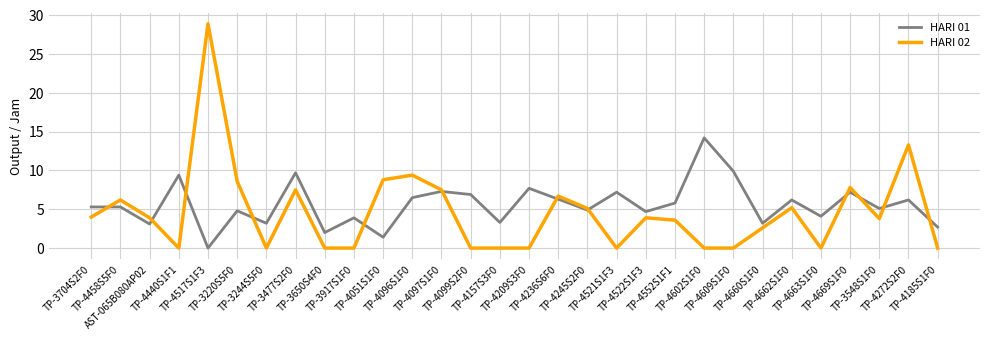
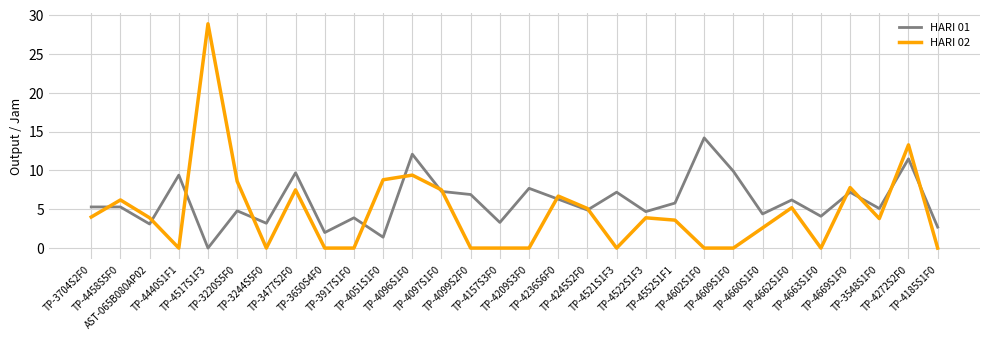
  {
    "HARI 01": {
      "TP-3704S2F0": 5,
      "TP-4458S5F0": 5,
      "AST-065B080AP02": 3,
      "TP-4440S1F1": 9,
      "TP-4517S1F3": 0,
      "TP-3220S5F0": 5,
      "TP-3244S5F0": 3,
      "TP-3477S2F0": 10,
      "TP-3650S4F0": 2,
      "TP-3917S1F0": 4,
      "TP-4051S1F0": 1,
-     "TP-4096S1F0": 7,
+     "TP-4096S1F0": 12,
      "TP-4099S2F0": 7,
      "TP-4157S3F0": 3,
      "TP-4209S3F0": 8,
      "TP-4236S6F0": 6,
      "TP-4521S1F3": 7,
      "TP-4522S1F3": 5,
      "TP-4552S1F1": 6,
      "TP-4602S1F0": 14,
      "TP-4609S1F0": 10,
-     "TP-4660S1F0": 3,
+     "TP-4660S1F0": 4,
      "TP-4662S1F0": 6,
      "TP-4663S1F0": 4,
      "TP-4669S1F0": 7,
      "TP-3548S1F0": 5,
-     "TP-4272S2F0": 6,
+     "TP-4272S2F0": 12,
      "TP-4185S1F0": 3
    },
    "HARI 02": {
      "TP-3704S2F0": 4,
      "TP-4458S5F0": 6,
      "AST-065B080AP02": 4,
      "TP-4440S1F1": 0,
      "TP-4517S1F3": 29,
      "TP-3220S5F0": 9,
      "TP-3244S5F0": 0,
      "TP-3477S2F0": 8,
      "TP-3650S4F0": 0,
      "TP-3917S1F0": 0,
      "TP-4051S1F0": 9,
      "TP-4096S1F0": 9,
      "TP-4099S2F0": 0,
      "TP-4157S3F0": 0,
      "TP-4209S3F0": 0,
      "TP-4236S6F0": 7,
      "TP-4521S1F3": 0,
      "TP-4522S1F3": 4,
      "TP-4552S1F1": 4,
      "TP-4602S1F0": 0,
      "TP-4609S1F0": 0,
      "TP-4660S1F0": 3,
      "TP-4662S1F0": 5,
      "TP-4663S1F0": 0,
      "TP-4669S1F0": 8,
      "TP-3548S1F0": 4,
      "TP-4272S2F0": 13,
      "TP-4185S1F0": 0
    }
  }
